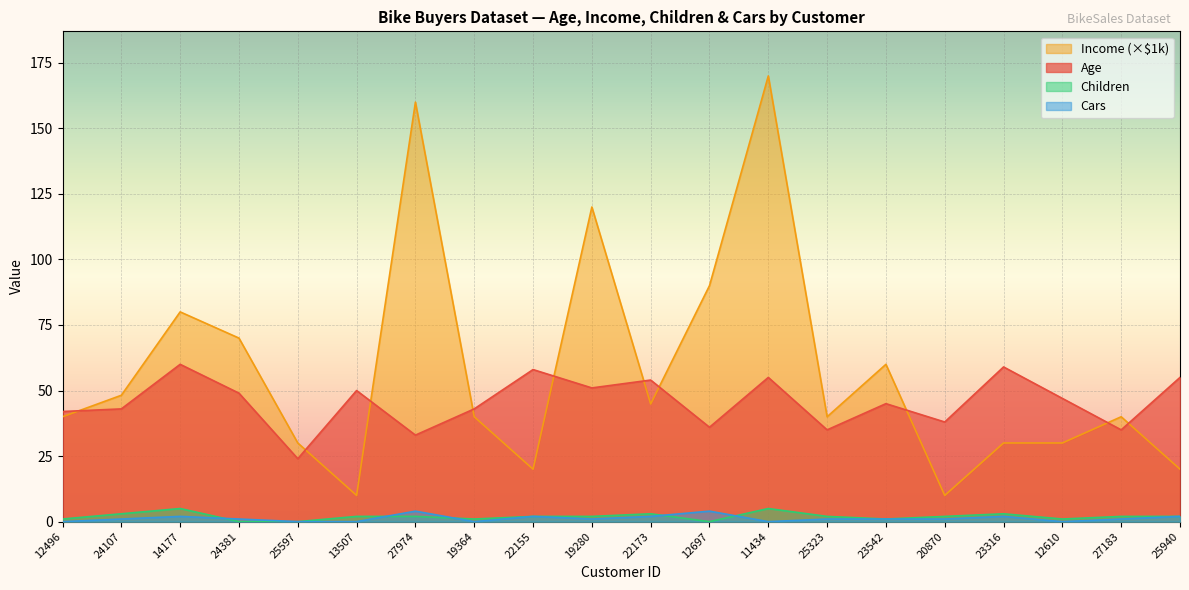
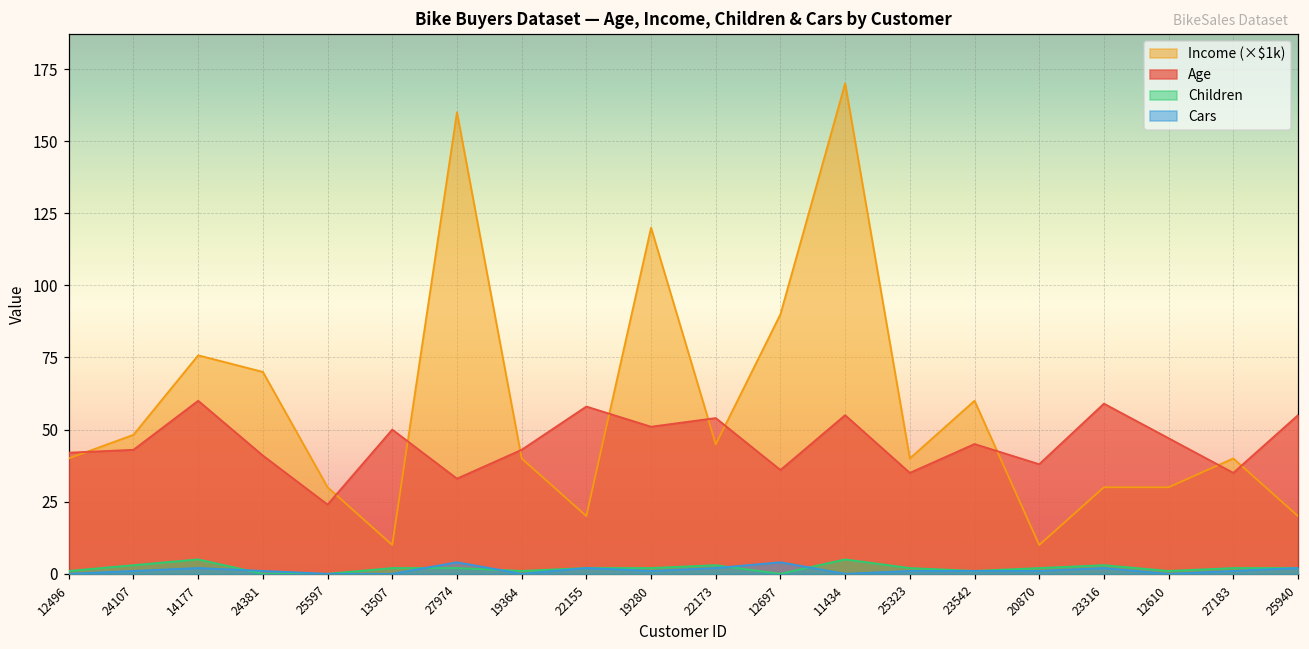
  {
    "Income (×$1k)": {
      "12496": 40,
      "24107": 48,
-     "14177": 80,
+     "14177": 76,
      "24381": 70,
      "25597": 30,
      "13507": 10,
      "27974": 160,
      "19364": 40,
      "22155": 20,
      "19280": 120,
      "22173": 45,
      "12697": 90,
      "11434": 170,
      "25323": 40,
      "23542": 60,
      "20870": 10,
      "23316": 30,
      "12610": 30,
      "27183": 40,
      "25940": 20
    },
    "Age": {
      "12496": 42,
      "24107": 43,
      "14177": 60,
-     "24381": 49,
+     "24381": 41,
      "25597": 24,
      "13507": 50,
      "27974": 33,
      "19364": 43,
      "22155": 58,
      "19280": 51,
      "22173": 54,
      "12697": 36,
      "11434": 55,
      "25323": 35,
      "23542": 45,
      "20870": 38,
      "23316": 59,
      "12610": 47,
      "27183": 35,
      "25940": 55
    },
    "Children": {
      "12496": 1,
      "24107": 3,
      "14177": 5,
      "24381": 0,
      "13507": 2,
      "27974": 2,
      "19364": 1,
      "19280": 2,
      "22173": 3,
      "12697": 0,
      "11434": 5,
      "25323": 2,
      "20870": 2,
      "23316": 3,
      "12610": 1,
      "27183": 2
    },
    "Cars": {
      "12496": 0,
      "24107": 1,
      "14177": 2,
      "24381": 1,
      "13507": 0,
      "27974": 4,
      "19364": 0,
      "19280": 1,
      "22173": 2,
      "12697": 4,
      "11434": 0,
      "25323": 1,
      "20870": 1,
      "23316": 2,
      "12610": 0,
      "27183": 1
    }
  }
